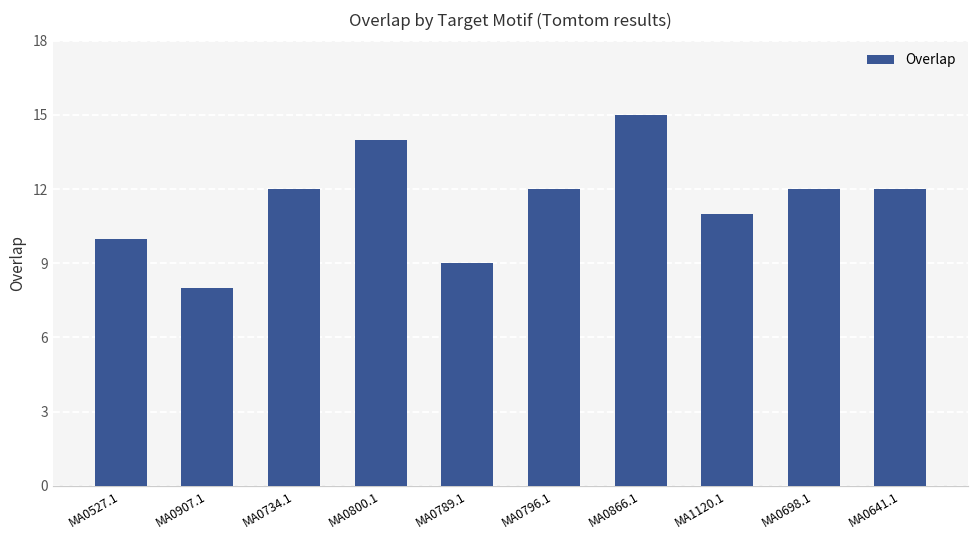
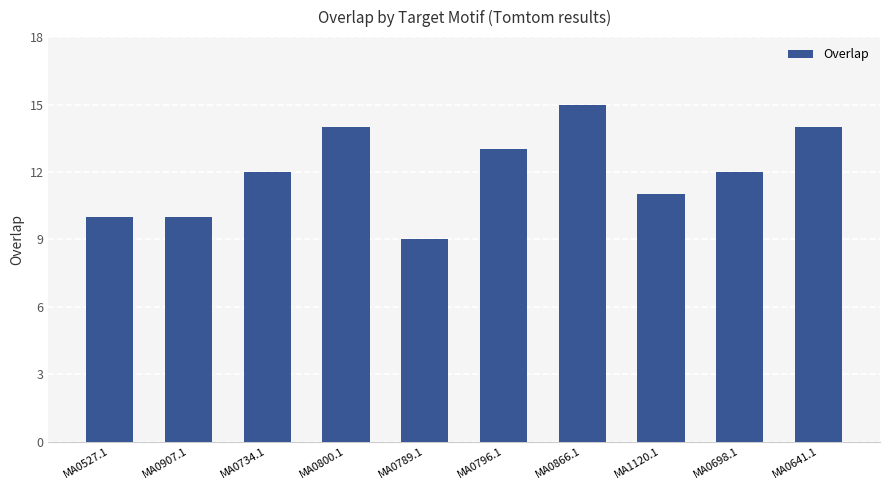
  {
    "MA0527.1": 10,
-   "MA0907.1": 8,
+   "MA0907.1": 10,
    "MA0734.1": 12,
    "MA0800.1": 14,
    "MA0789.1": 9,
-   "MA0796.1": 12,
+   "MA0796.1": 13,
    "MA0866.1": 15,
    "MA1120.1": 11,
    "MA0698.1": 12,
-   "MA0641.1": 12
+   "MA0641.1": 14
  }
